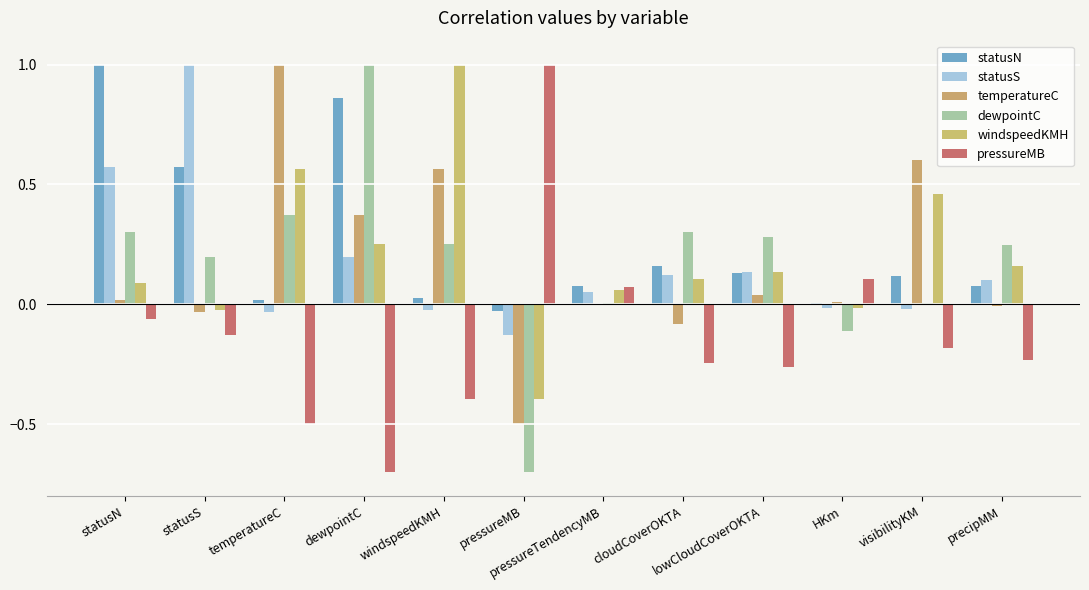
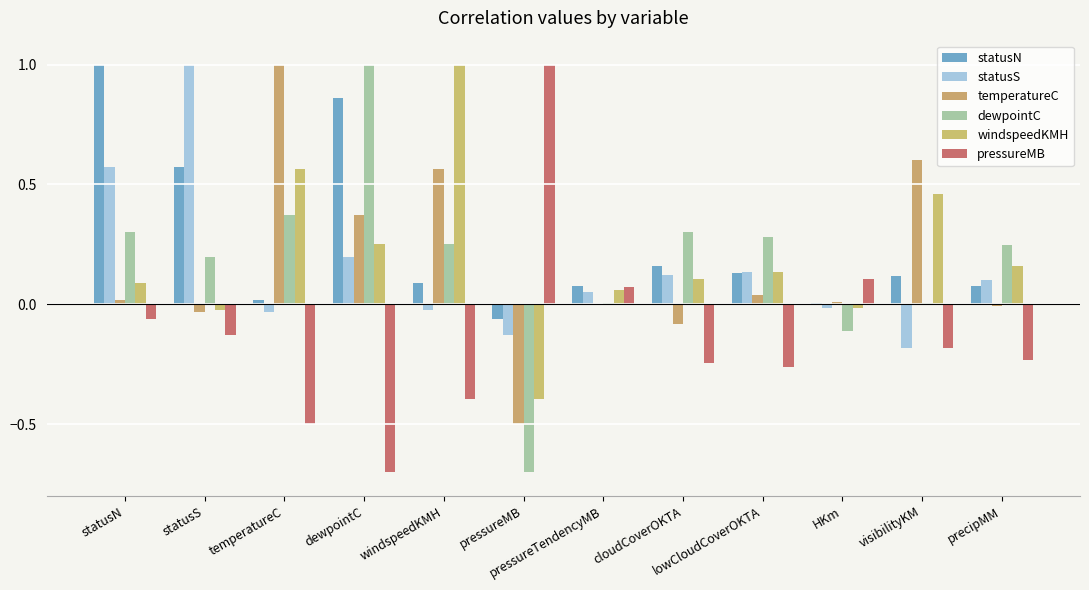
  {
    "statusN": {
      "statusN": 1.00,
      "statusS": 0.57,
      "temperatureC": 0.02,
      "dewpointC": 0.86,
-     "windspeedKMH": 0.03,
-     "pressureMB": -0.03,
+     "windspeedKMH": 0.09,
+     "pressureMB": -0.06,
      "pressureTendencyMB": 0.08,
      "cloudCoverOKTA": 0.16,
      "lowCloudCoverOKTA": 0.13,
      "visibilityKM": 0.12,
      "precipMM": 0.07
    },
    "statusS": {
      "statusN": 0.57,
      "statusS": 1.00,
      "temperatureC": -0.03,
      "dewpointC": 0.20,
      "windspeedKMH": -0.02,
      "pressureMB": -0.13,
      "pressureTendencyMB": 0.05,
      "cloudCoverOKTA": 0.12,
      "lowCloudCoverOKTA": 0.14,
      "HKm": -0.01,
-     "visibilityKM": -0.02,
+     "visibilityKM": -0.18,
      "precipMM": 0.10
    },
    "dewpointC": {
      "statusN": 0.30,
      "statusS": 0.20,
      "temperatureC": 0.37,
      "dewpointC": 1.00,
      "windspeedKMH": 0.25,
      "pressureMB": -0.70,
      "cloudCoverOKTA": 0.30,
      "lowCloudCoverOKTA": 0.28,
      "HKm": -0.11,
      "precipMM": 0.25
    }
  }
